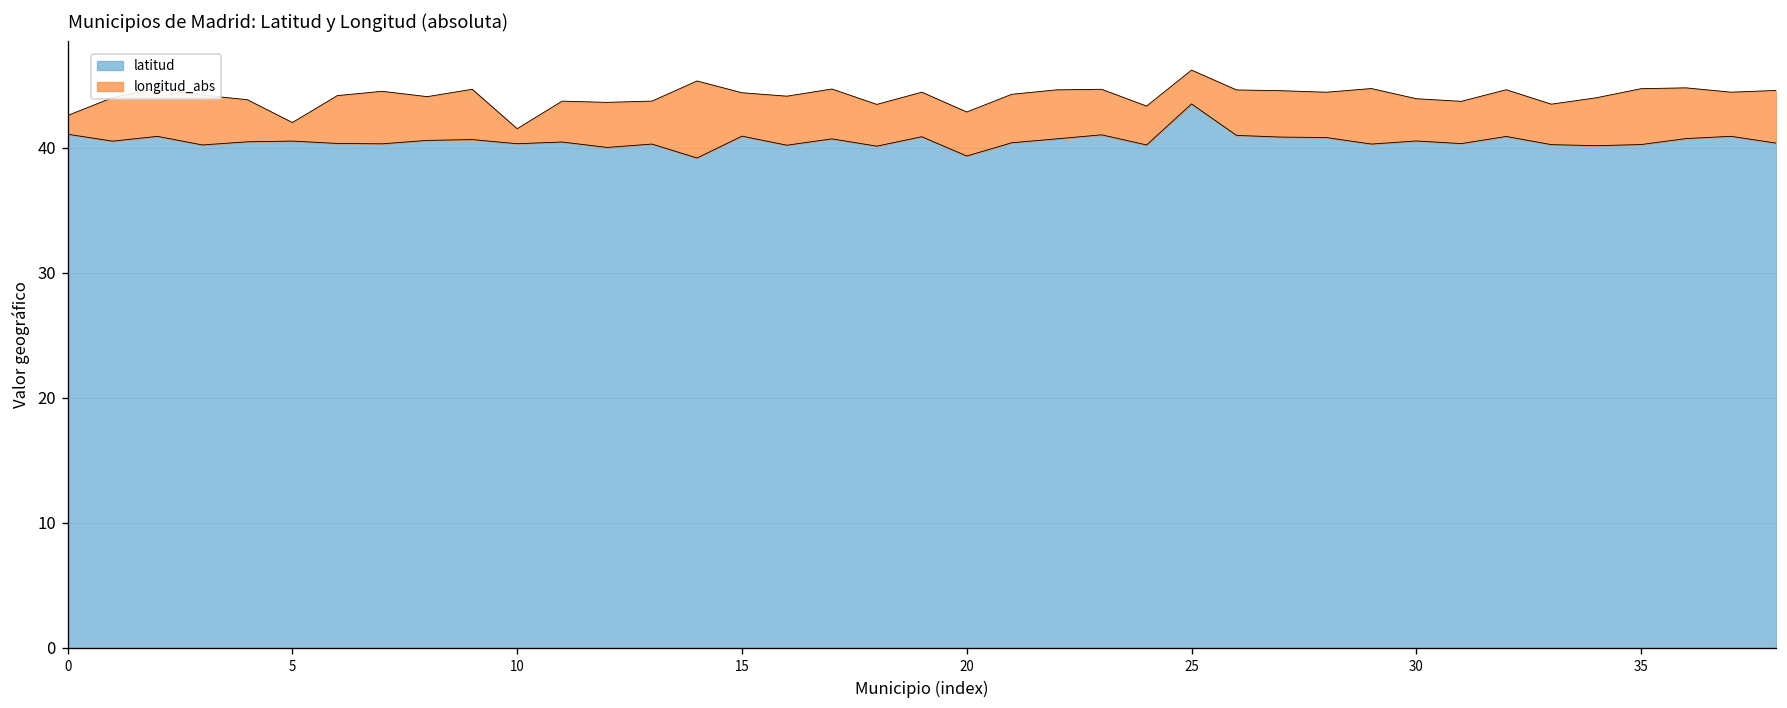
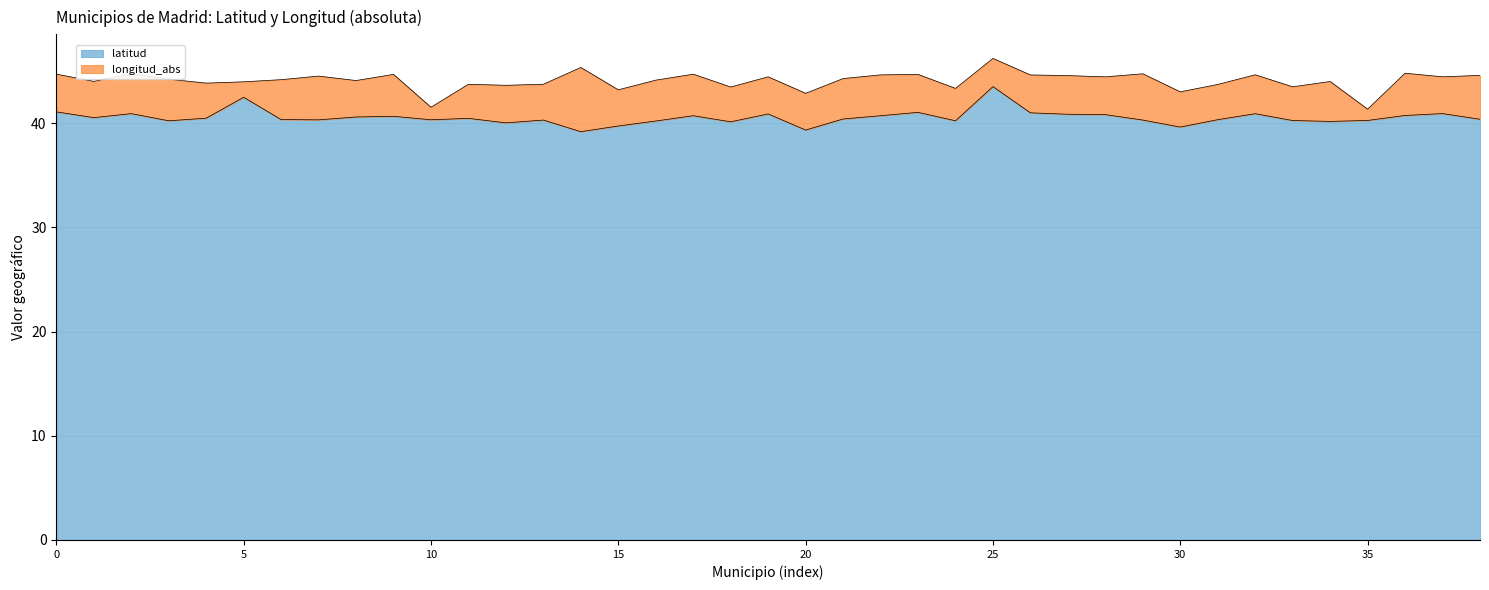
  {
    "latitud": {
      "0": 41.1,
-     "5": 40.5,
+     "5": 42.5,
      "10": 40.3,
-     "15": 40.9,
+     "15": 39.7,
      "20": 39.3,
      "25": 43.5,
-     "30": 40.5,
+     "30": 39.6,
      "35": 40.3
    },
    "longitud_abs": {
-     "0": 1.5,
+     "0": 3.6,
      "5": 1.5,
      "10": 1.2,
      "15": 3.5,
      "20": 3.5,
      "25": 2.7,
      "30": 3.4,
-     "35": 4.5
+     "35": 1.1
    }
  }
